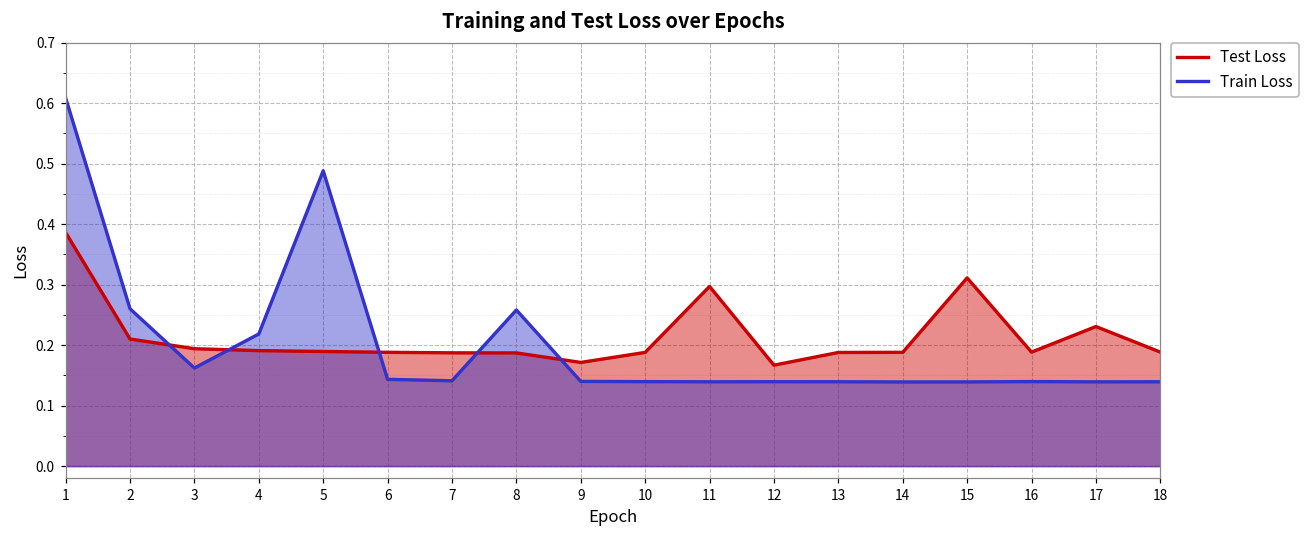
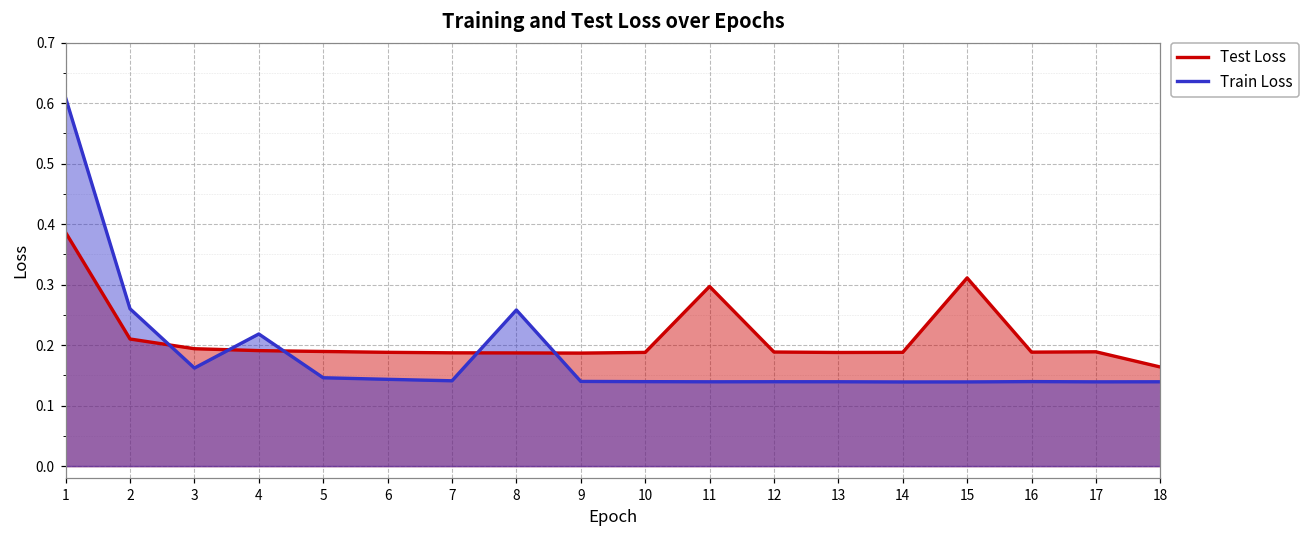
  {
    "Test Loss": {
      "1": 0.39,
      "2": 0.21,
      "3": 0.19,
      "4": 0.19,
      "5": 0.19,
      "6": 0.19,
      "7": 0.19,
      "8": 0.19,
-     "9": 0.17,
+     "9": 0.19,
      "10": 0.19,
      "11": 0.30,
-     "12": 0.17,
+     "12": 0.19,
      "13": 0.19,
      "14": 0.19,
      "15": 0.31,
      "16": 0.19,
-     "17": 0.23,
-     "18": 0.19
+     "17": 0.19,
+     "18": 0.16
    },
    "Train Loss": {
      "1": 0.61,
      "2": 0.26,
      "3": 0.16,
      "4": 0.22,
-     "5": 0.49,
+     "5": 0.15,
      "6": 0.14,
      "7": 0.14,
      "8": 0.26,
      "9": 0.14,
      "10": 0.14,
      "11": 0.14,
      "12": 0.14,
      "13": 0.14,
      "14": 0.14,
      "15": 0.14,
      "16": 0.14,
      "17": 0.14,
      "18": 0.14
    }
  }
